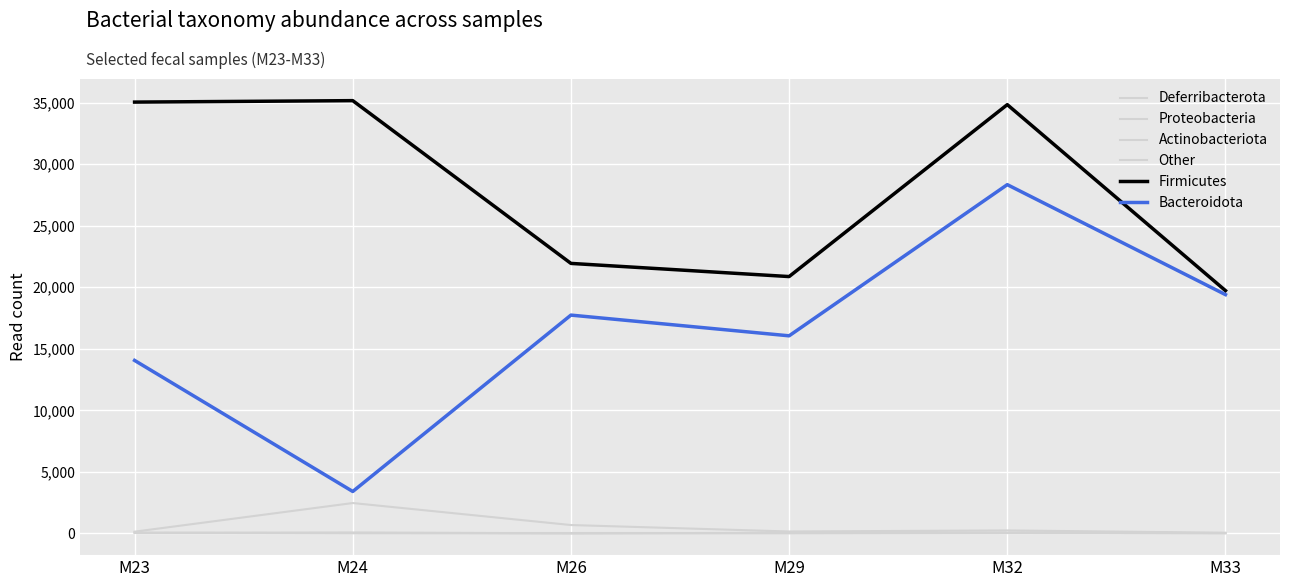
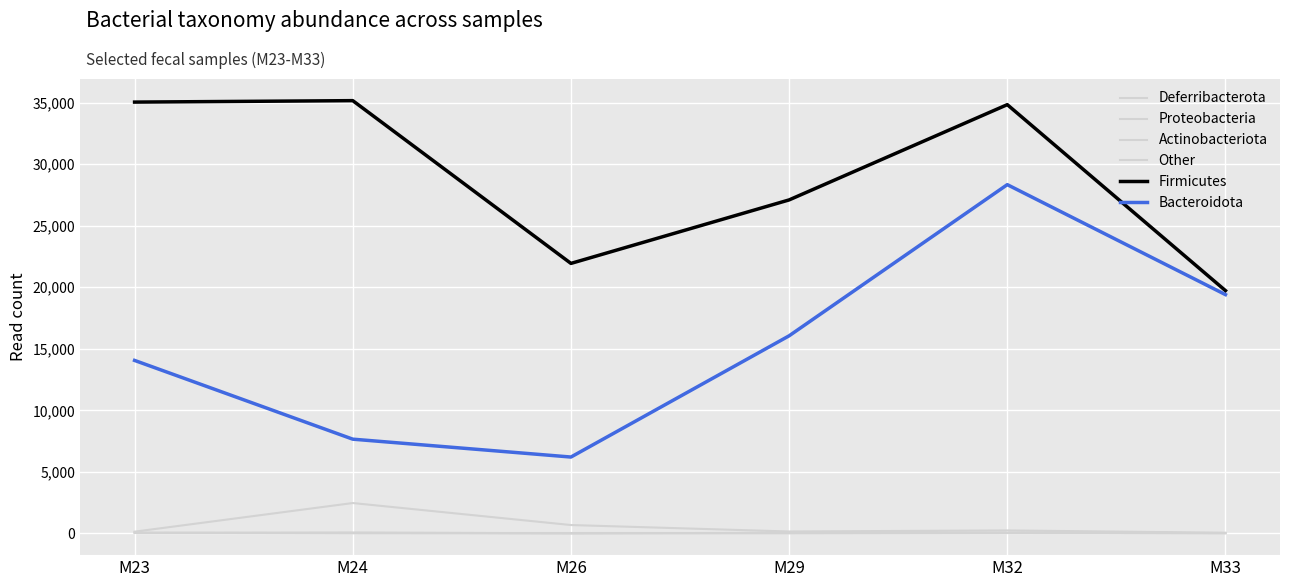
  {
    "Firmicutes": {
      "M23": "35,000",
      "M24": "35,200",
      "M26": "21,900",
-     "M29": "20,900",
+     "M29": "27,100",
      "M32": "34,800",
      "M33": "19,700"
    },
    "Bacteroidota": {
      "M23": "14,100",
-     "M24": "3,400",
-     "M26": "17,700",
+     "M24": "7,700",
+     "M26": "6,200",
      "M29": "16,100",
      "M32": "28,300",
      "M33": "19,400"
    }
  }
